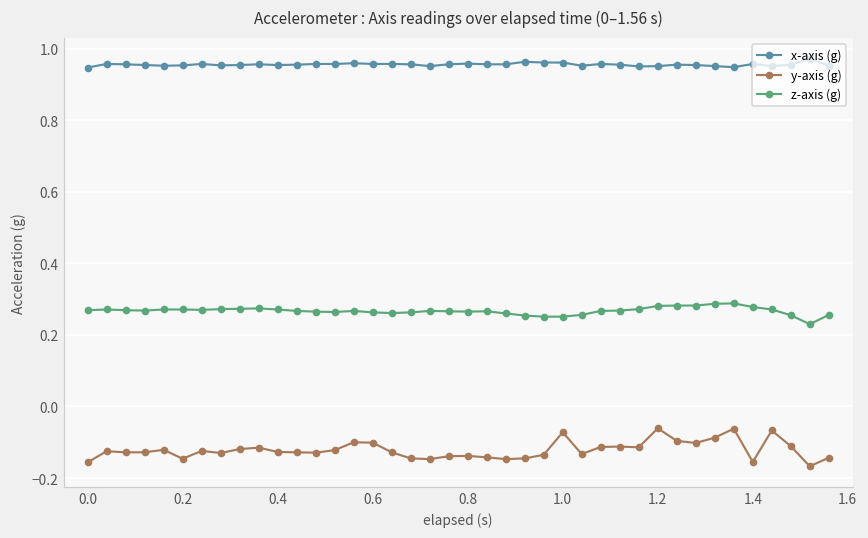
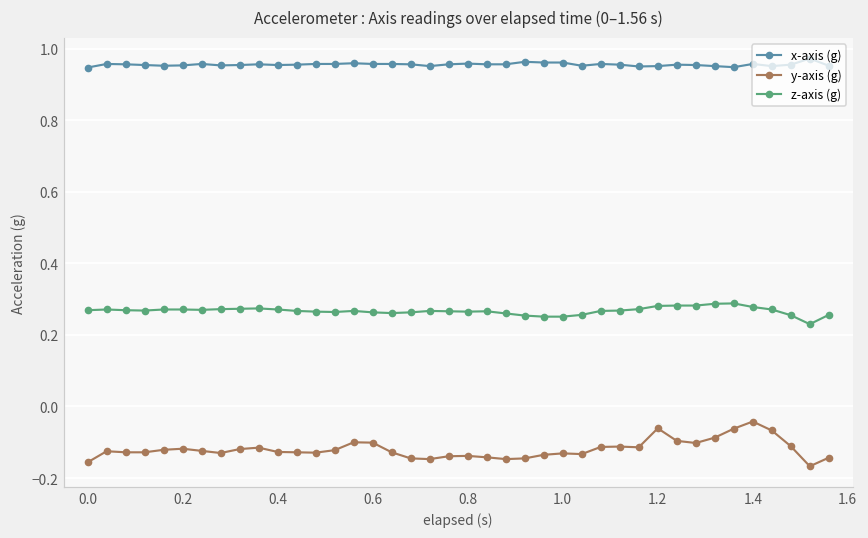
  {
    "y-axis (g)": {
      "0.0": -0.16,
-     "0.2": -0.15,
+     "0.2": -0.12,
      "0.4": -0.13,
      "0.6": -0.10,
      "0.8": -0.14,
-     "1.0": -0.07,
+     "1.0": -0.13,
      "1.2": -0.06,
-     "1.4": -0.16
+     "1.4": -0.04
    }
  }
